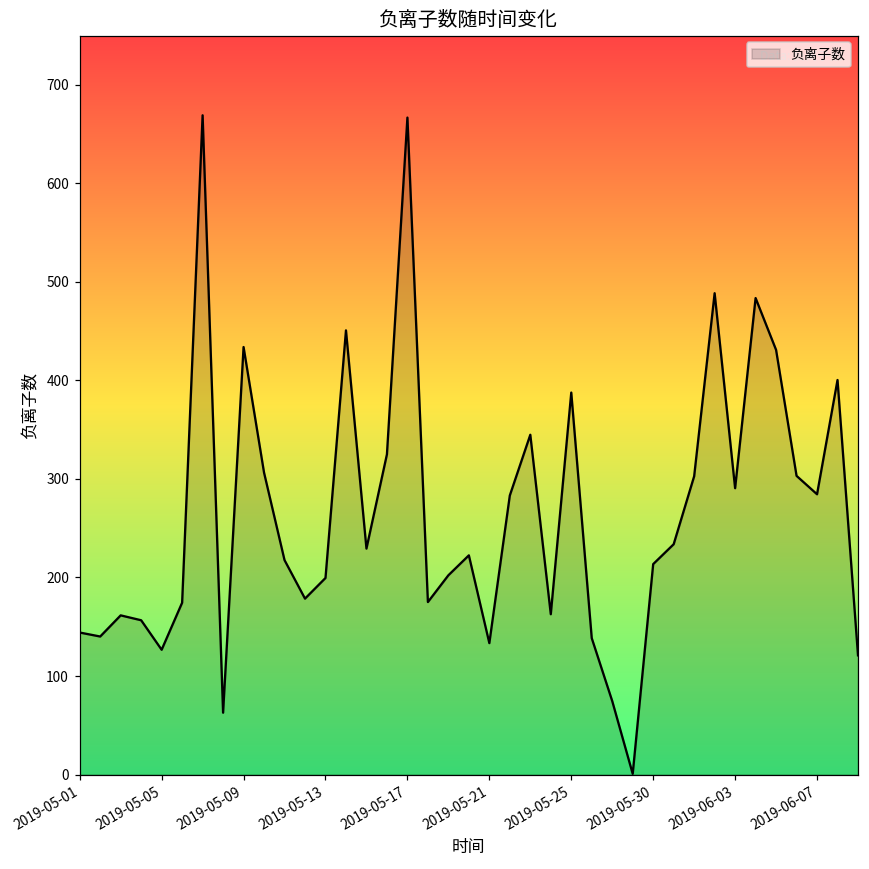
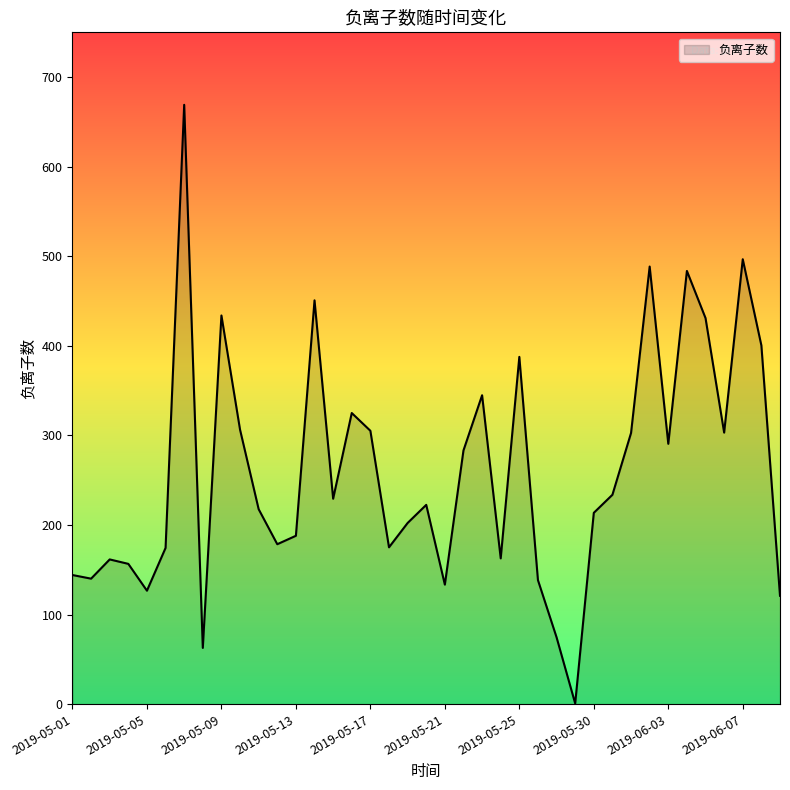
  {
    "2019-05-01": 140,
    "2019-05-05": 130,
    "2019-05-09": 430,
-   "2019-05-13": 200,
-   "2019-05-17": 670,
+   "2019-05-13": 190,
+   "2019-05-17": 310,
    "2019-05-21": 130,
    "2019-05-25": 390,
    "2019-05-30": 210,
    "2019-06-03": 290,
-   "2019-06-07": 280
+   "2019-06-07": 500
  }
